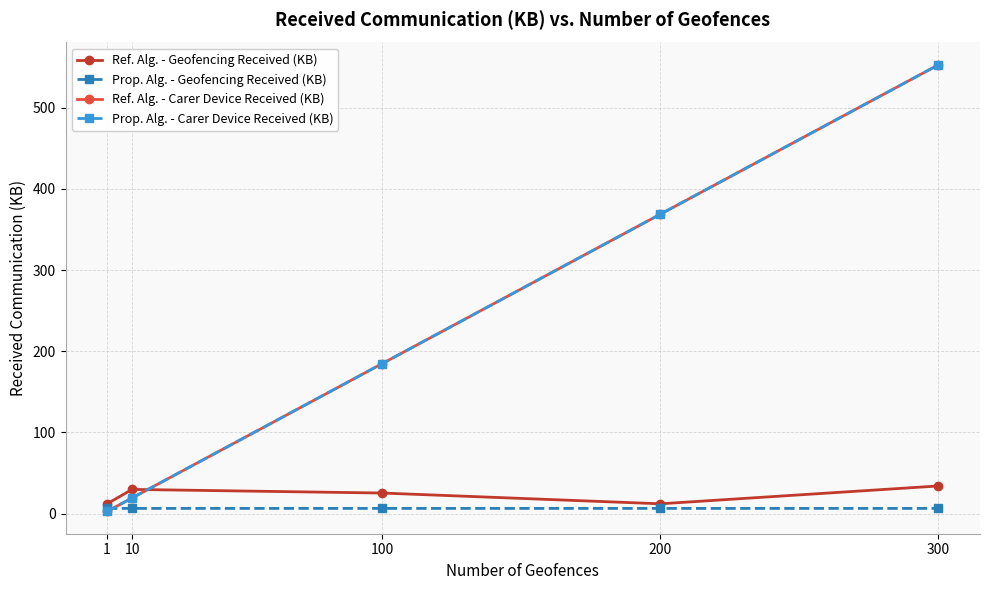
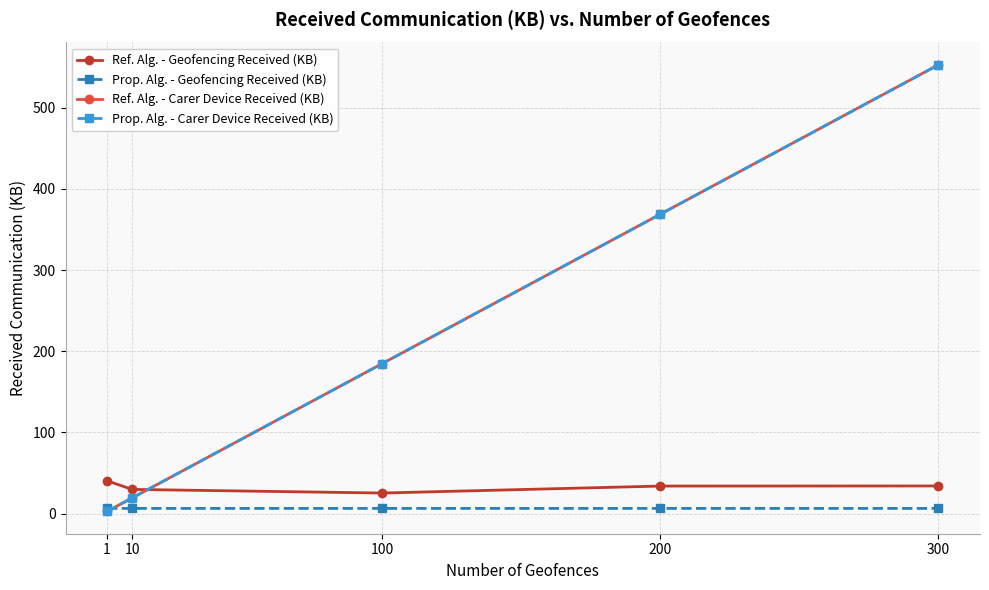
  {
    "Ref. Alg. - Geofencing Received (KB)": {
-     "1": 10,
+     "1": 40,
      "10": 30,
      "100": 30,
-     "200": 10,
+     "200": 30,
      "300": 30
    }
  }
